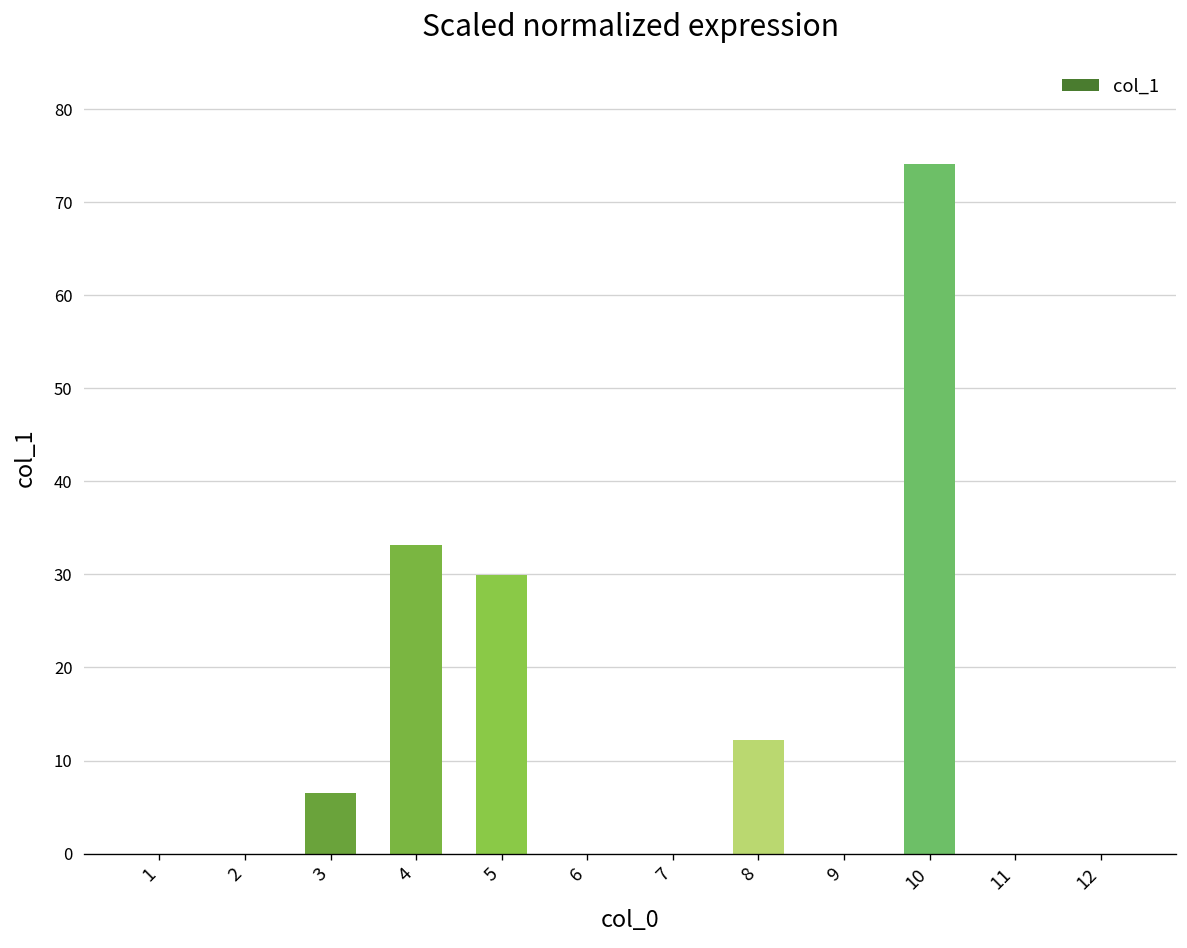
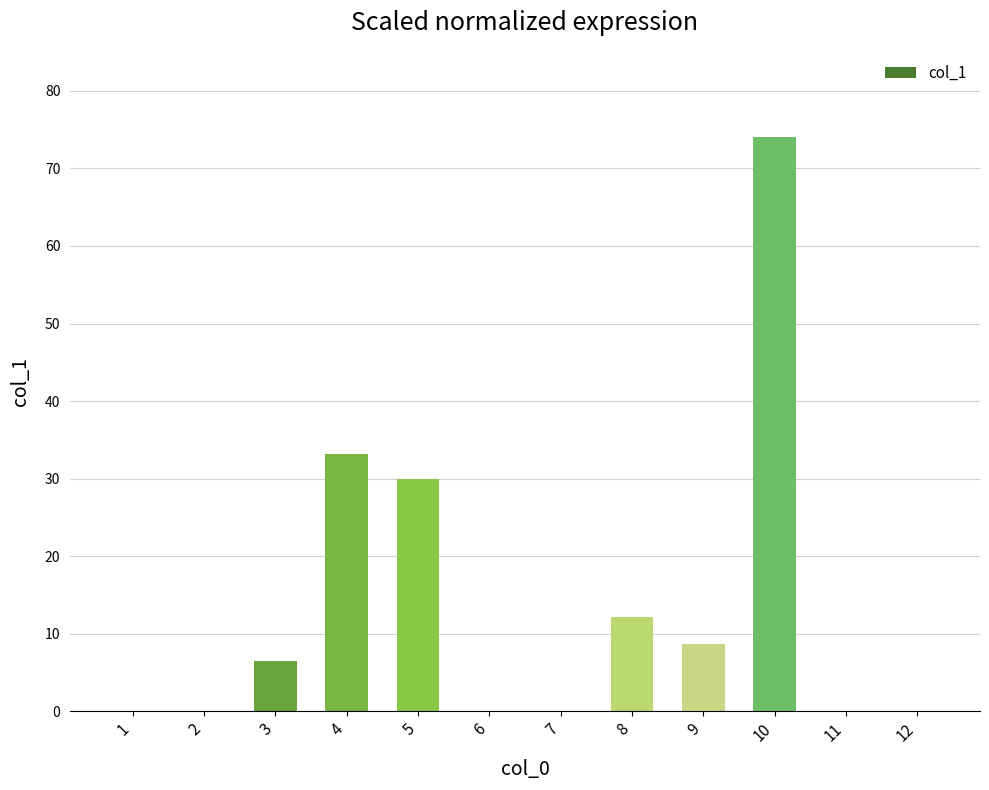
  {
    "1": 0,
    "2": 0,
    "3": 7,
    "4": 33,
    "5": 30,
    "6": 0,
    "7": 0,
    "8": 12,
-   "9": 0,
+   "9": 9,
    "10": 74,
    "11": 0,
    "12": 0
  }
